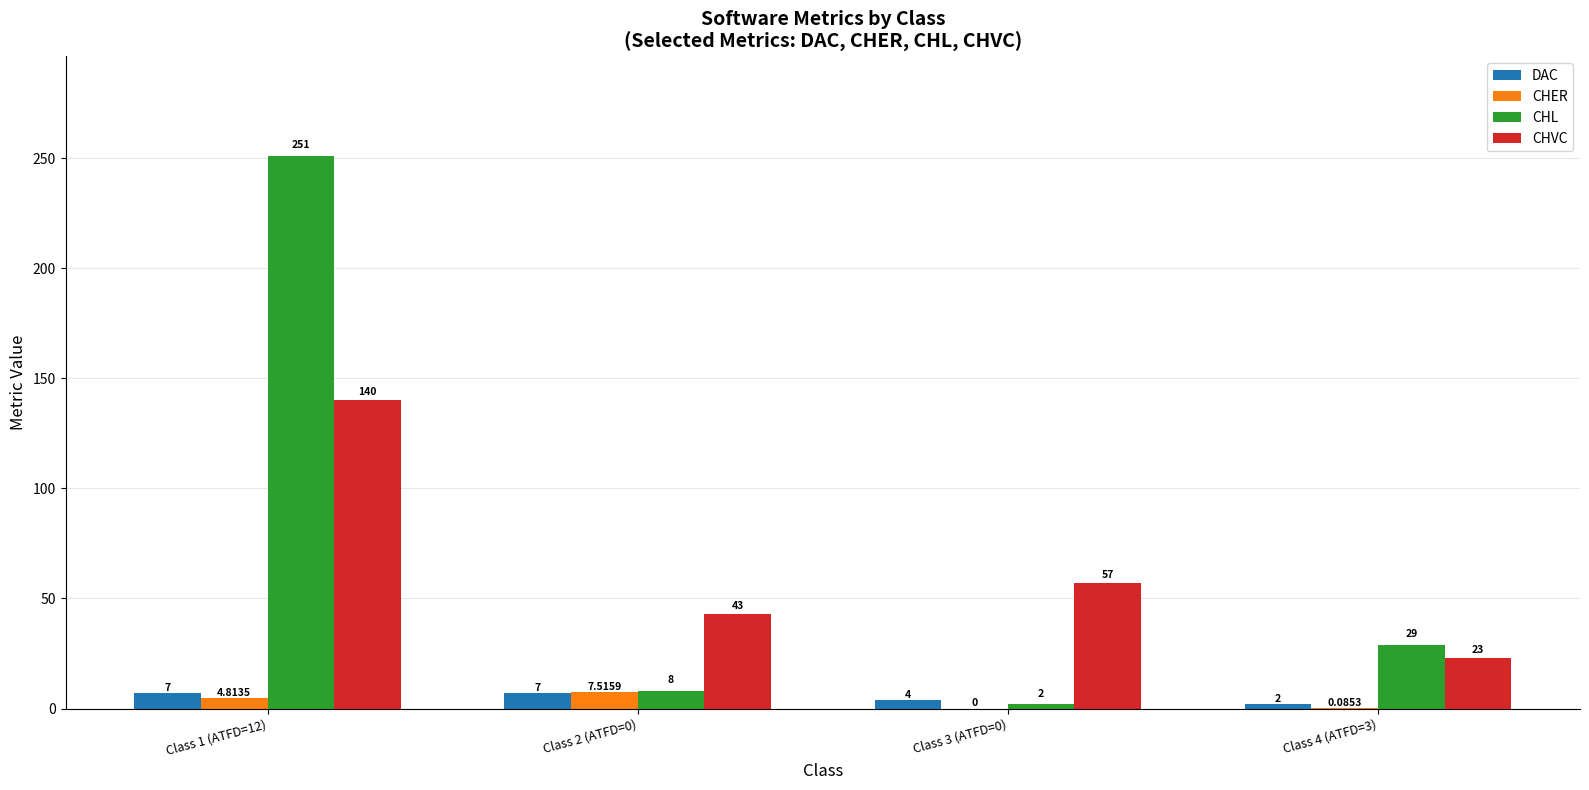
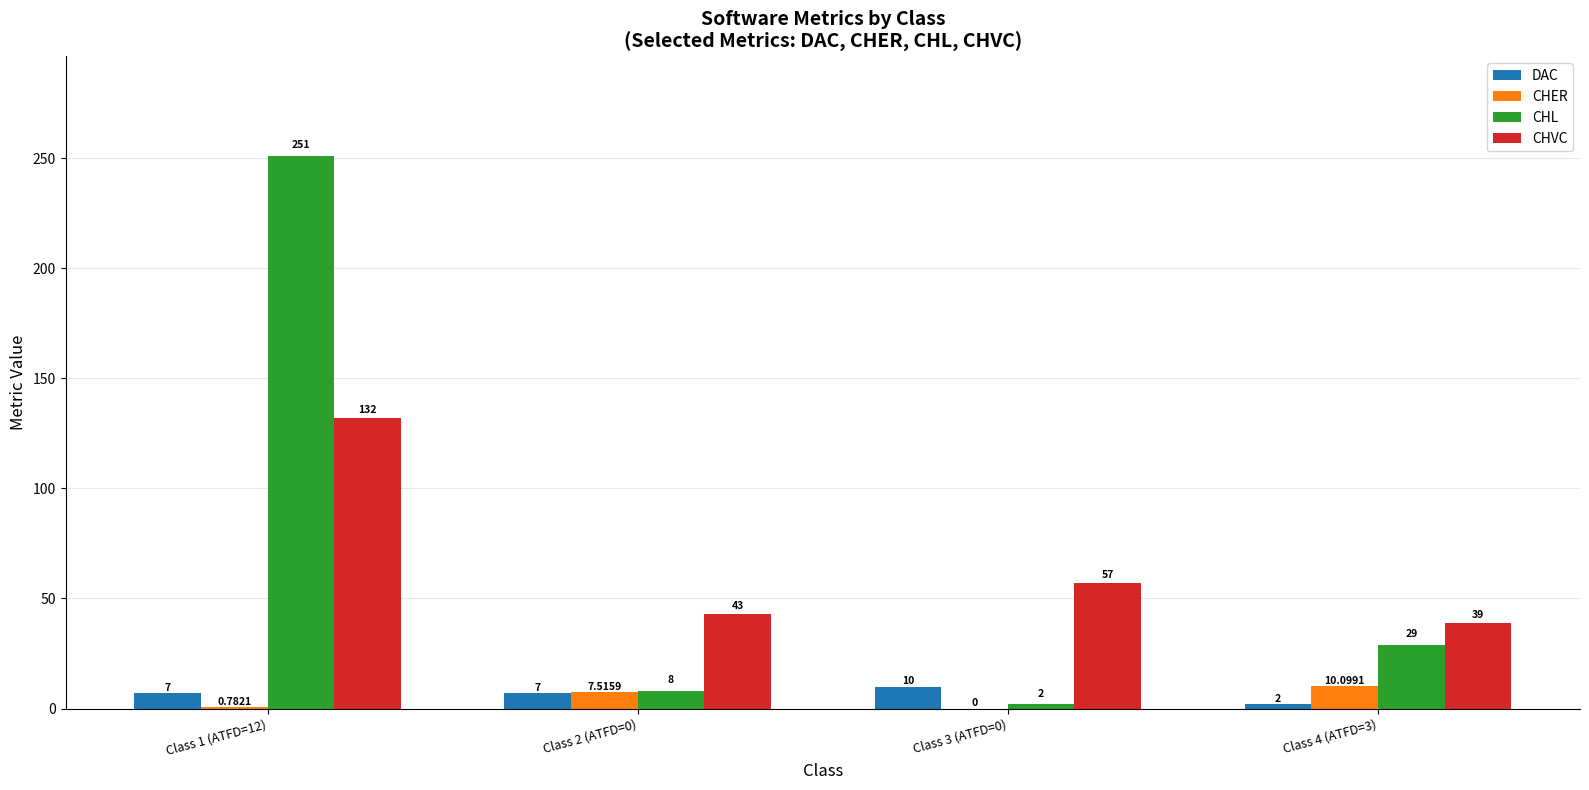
  {
    "DAC": {
      "Class 1 (ATFD=12)": 7,
      "Class 2 (ATFD=0)": 7,
-     "Class 3 (ATFD=0)": 4,
+     "Class 3 (ATFD=0)": 10,
      "Class 4 (ATFD=3)": 2
    },
    "CHER": {
-     "Class 1 (ATFD=12)": 4.8135,
+     "Class 1 (ATFD=12)": 0.7821,
      "Class 2 (ATFD=0)": 7.5159,
      "Class 3 (ATFD=0)": 0,
-     "Class 4 (ATFD=3)": 0.0853
+     "Class 4 (ATFD=3)": 10.0991
    },
    "CHL": {
      "Class 1 (ATFD=12)": 251,
      "Class 2 (ATFD=0)": 8,
      "Class 3 (ATFD=0)": 2,
      "Class 4 (ATFD=3)": 29
    },
    "CHVC": {
-     "Class 1 (ATFD=12)": 140,
+     "Class 1 (ATFD=12)": 132,
      "Class 2 (ATFD=0)": 43,
      "Class 3 (ATFD=0)": 57,
-     "Class 4 (ATFD=3)": 23
+     "Class 4 (ATFD=3)": 39
    }
  }
